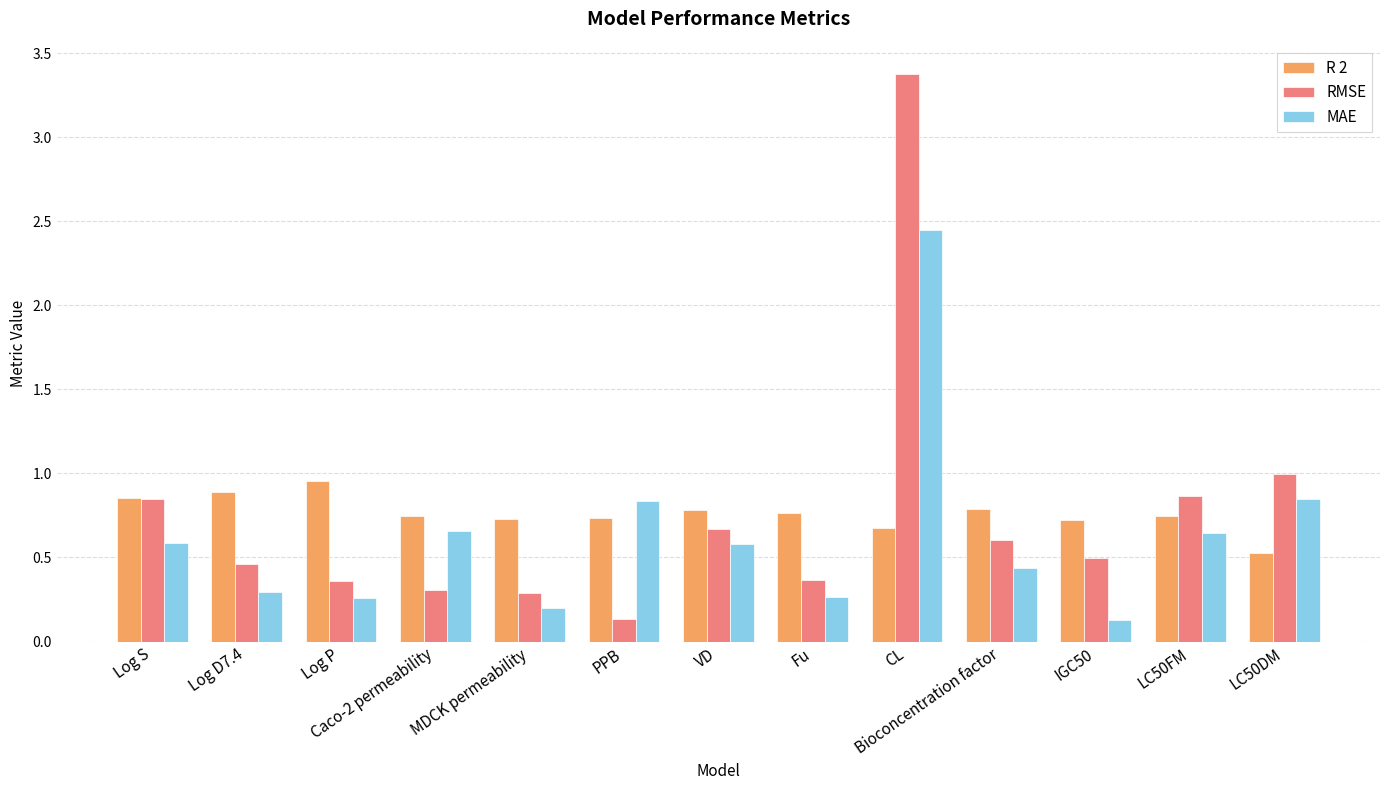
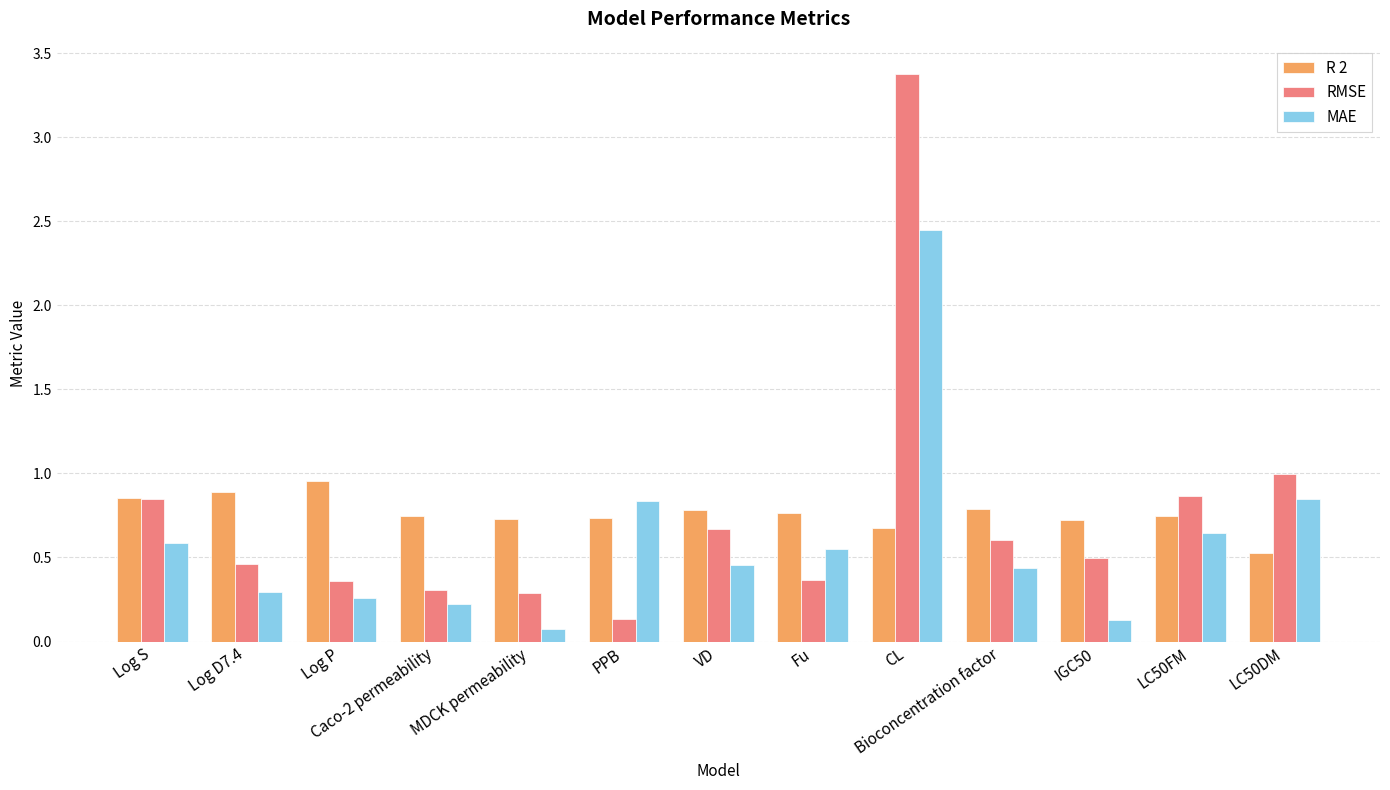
  {
    "MAE": {
      "Log S": 0.59,
      "Log D7.4": 0.29,
      "Log P": 0.26,
-     "Caco-2 permeability": 0.66,
-     "MDCK permeability": 0.20,
+     "Caco-2 permeability": 0.22,
+     "MDCK permeability": 0.07,
      "PPB": 0.83,
-     "VD": 0.58,
-     "Fu": 0.26,
+     "VD": 0.46,
+     "Fu": 0.55,
      "CL": 2.45,
      "Bioconcentration factor": 0.44,
      "IGC50": 0.13,
      "LC50FM": 0.64,
      "LC50DM": 0.85
    }
  }
